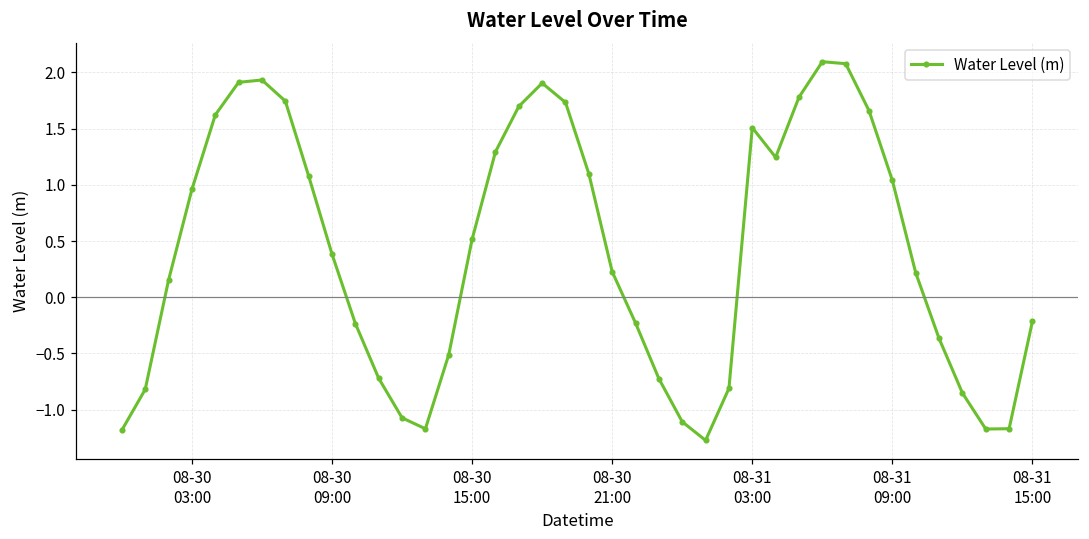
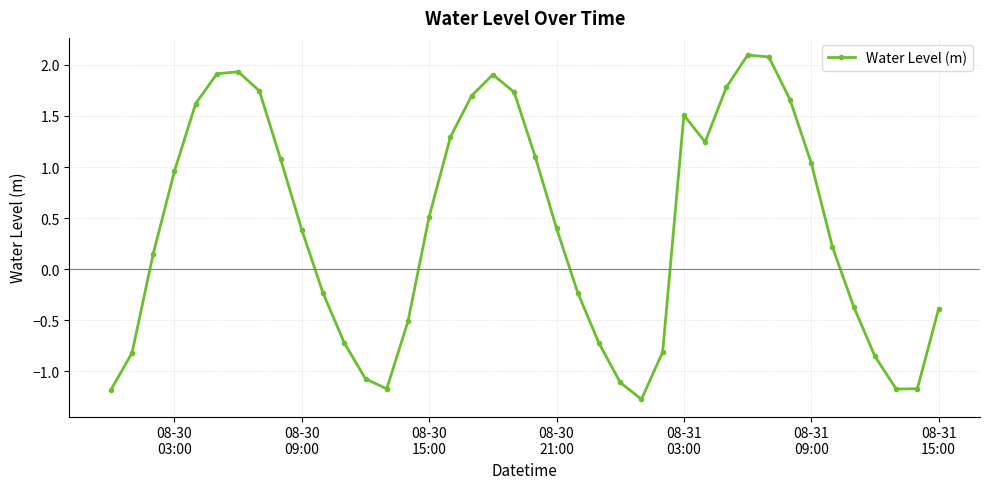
  {
    "08-30 03:00": 0.96,
    "08-30 09:00": 0.38,
    "08-30 15:00": 0.52,
-   "08-30 21:00": 0.23,
+   "08-30 21:00": 0.40,
    "08-31 03:00": 1.51,
    "08-31 09:00": 1.04,
-   "08-31 15:00": -0.21
+   "08-31 15:00": -0.39
  }
